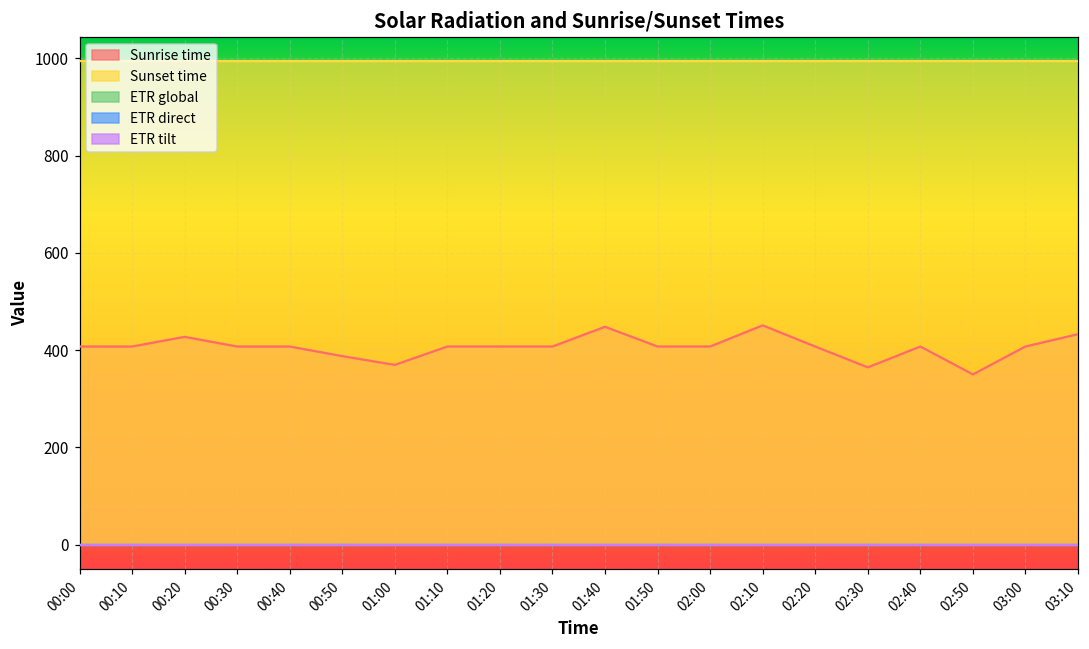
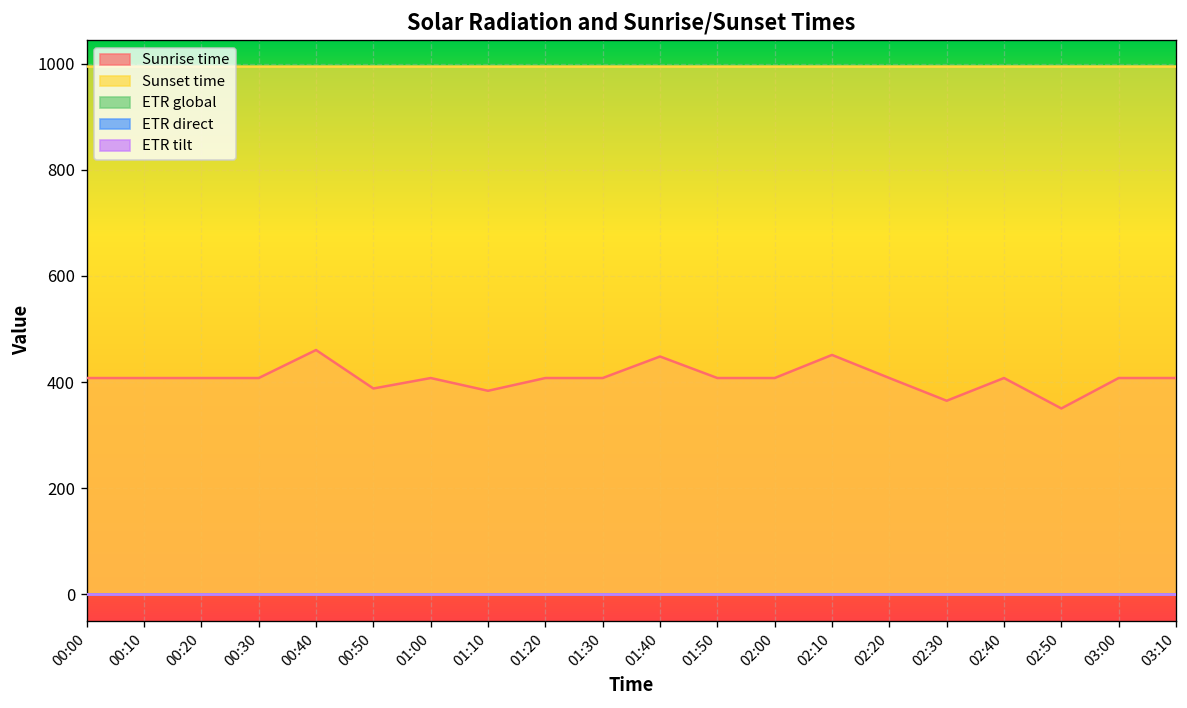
  {
    "Sunrise time": {
      "00:00": 410,
      "00:10": 410,
-     "00:20": 430,
+     "00:20": 410,
      "00:30": 410,
-     "00:40": 410,
+     "00:40": 460,
      "00:50": 390,
-     "01:00": 370,
-     "01:10": 410,
+     "01:00": 410,
+     "01:10": 380,
      "01:20": 410,
      "01:30": 410,
      "01:40": 450,
      "01:50": 410,
      "02:00": 410,
      "02:10": 450,
      "02:20": 410,
      "02:30": 360,
      "02:40": 410,
      "02:50": 350,
      "03:00": 410,
-     "03:10": 430
+     "03:10": 410
    },
    "Sunset time": {
      "00:00": 990,
      "00:30": 990,
      "00:40": 990,
      "00:50": 990,
      "01:00": 990,
      "01:10": 990,
      "01:20": 990,
      "01:30": 990,
      "01:40": 990,
      "01:50": 990,
      "02:00": 990,
      "02:10": 990,
      "02:20": 990,
      "02:30": 990,
      "02:40": 990,
      "02:50": 990,
      "03:00": 990,
      "03:10": 990
    },
    "ETR tilt": {
      "00:00": 0,
      "00:10": 0,
      "00:20": 0,
      "00:30": 0,
      "00:40": 0,
      "00:50": 0,
      "01:00": 0,
      "01:10": 0,
      "01:20": 0,
      "01:30": 0,
      "01:40": 0,
      "01:50": 0,
      "02:00": 0,
      "02:10": 0,
      "02:20": 0,
      "02:30": 0,
      "02:40": 0,
      "02:50": 0,
      "03:00": 0,
      "03:10": 0
    }
  }
